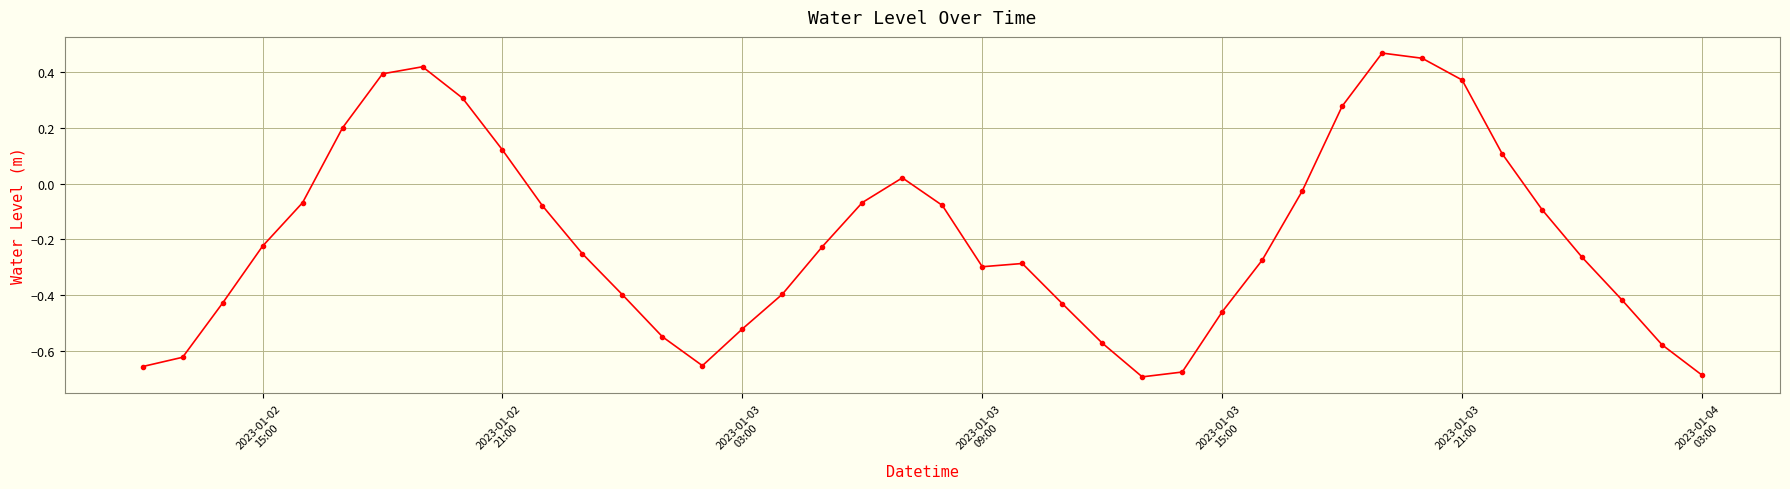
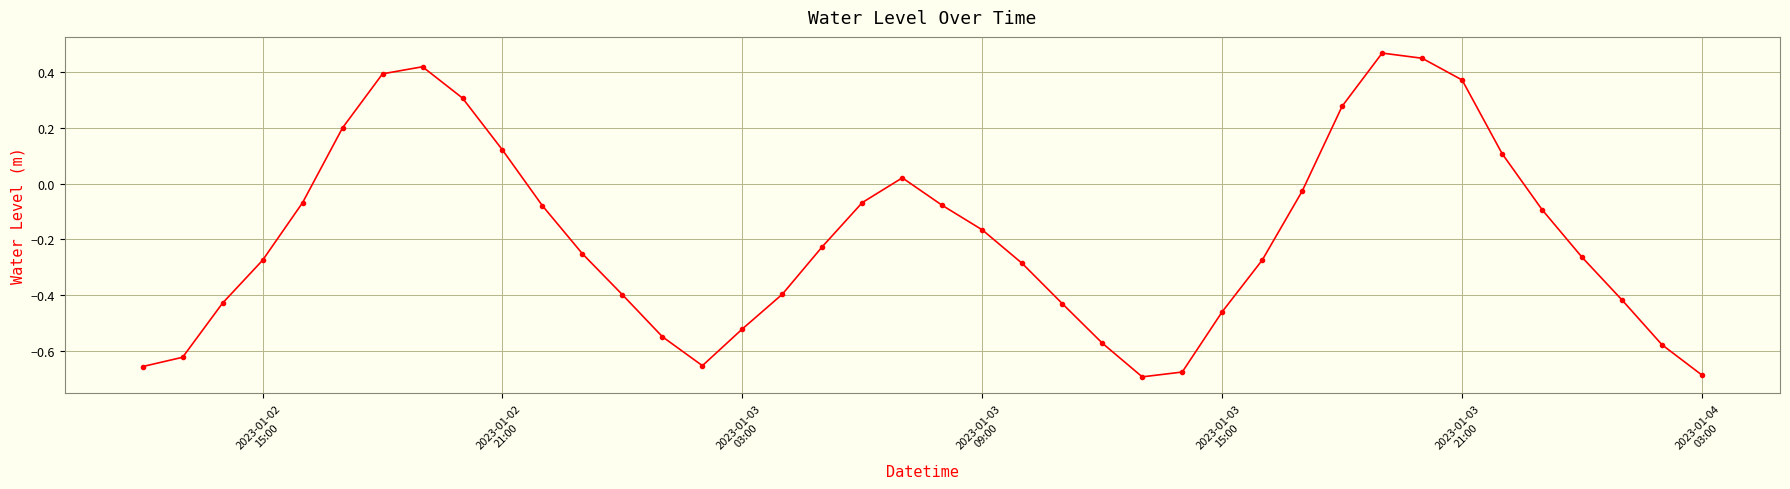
  {
-   "2023-01-02 15:00": -0.22,
+   "2023-01-02 15:00": -0.28,
    "2023-01-02 21:00": 0.12,
    "2023-01-03 03:00": -0.52,
-   "2023-01-03 09:00": -0.30,
+   "2023-01-03 09:00": -0.17,
    "2023-01-03 15:00": -0.46,
    "2023-01-03 21:00": 0.37,
    "2023-01-04 03:00": -0.69
  }
